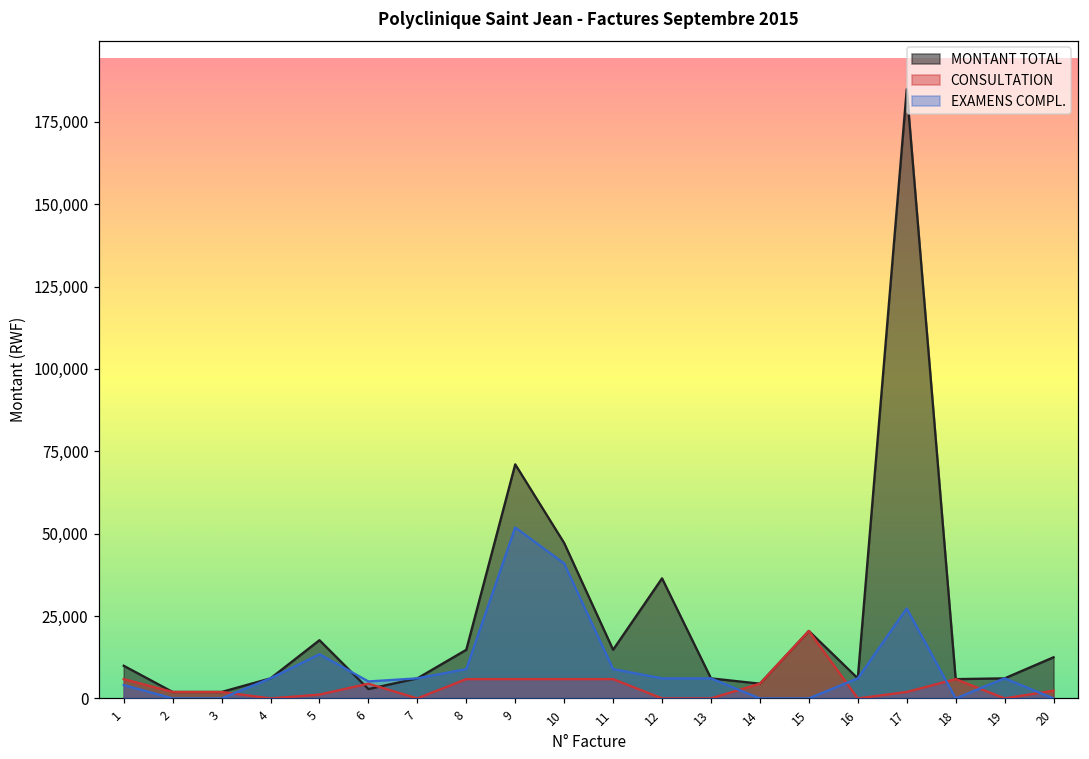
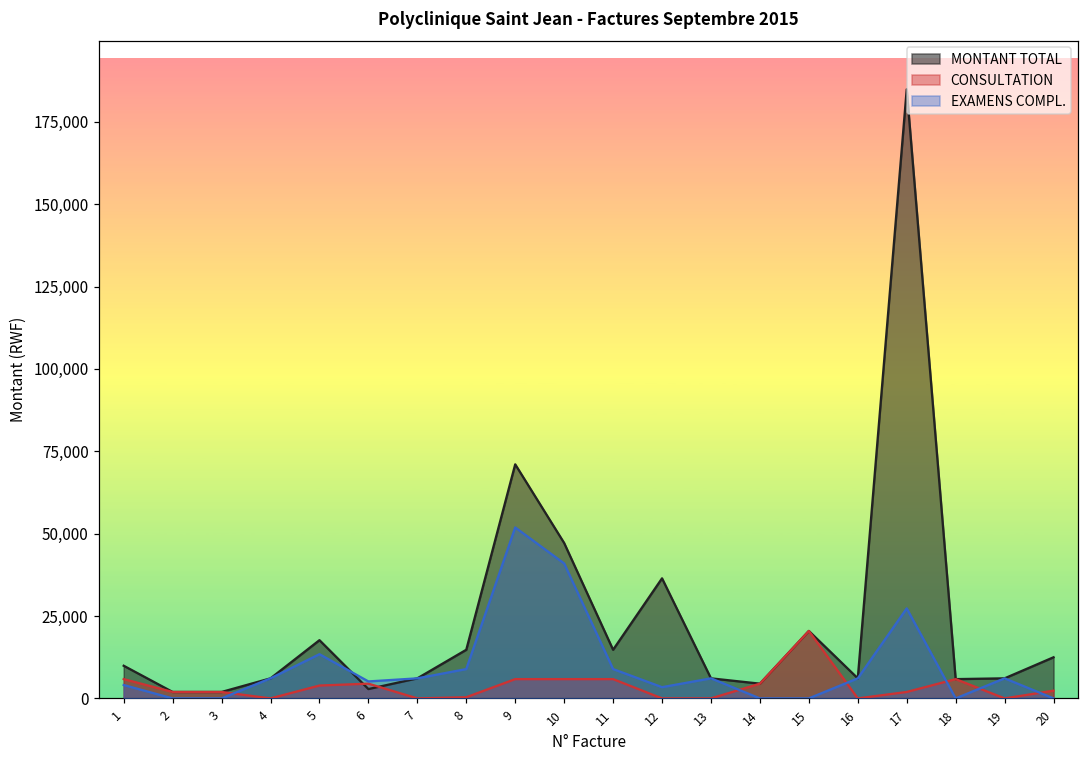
  {
    "MONTANT TOTAL": {
      "1": "10,000",
      "5": "18,000",
      "6": "3,000",
      "8": "15,000",
      "9": "71,000",
      "10": "47,000",
      "11": "15,000",
      "12": "36,000",
      "17": "185,000",
      "20": "12,000"
    },
    "CONSULTATION": {
      "1": "6,000",
      "4": "0",
-     "5": "1,000",
+     "5": "4,000",
      "7": "0",
-     "8": "6,000",
+     "8": "0",
      "9": "6,000",
      "10": "6,000",
      "11": "6,000",
      "12": "0",
      "13": "0",
      "16": "0",
      "17": "2,000",
      "19": "0",
      "20": "2,000"
    },
    "EXAMENS COMPL.": {
      "1": "4,000",
      "2": "0",
      "3": "0",
      "5": "13,000",
      "8": "9,000",
      "9": "52,000",
      "10": "41,000",
      "11": "9,000",
-     "12": "6,000",
+     "12": "3,000",
      "14": "0",
      "15": "0",
      "17": "27,000",
      "18": "0",
      "20": "0"
    }
  }
